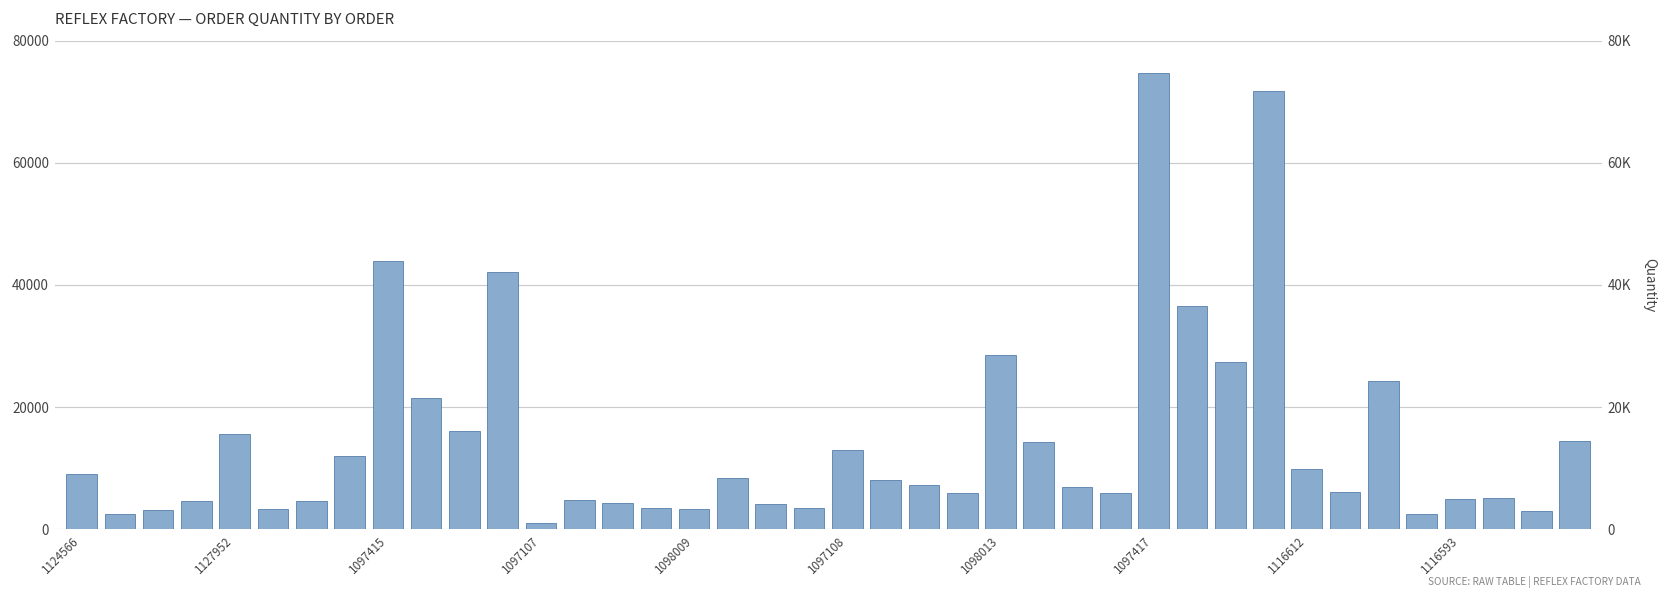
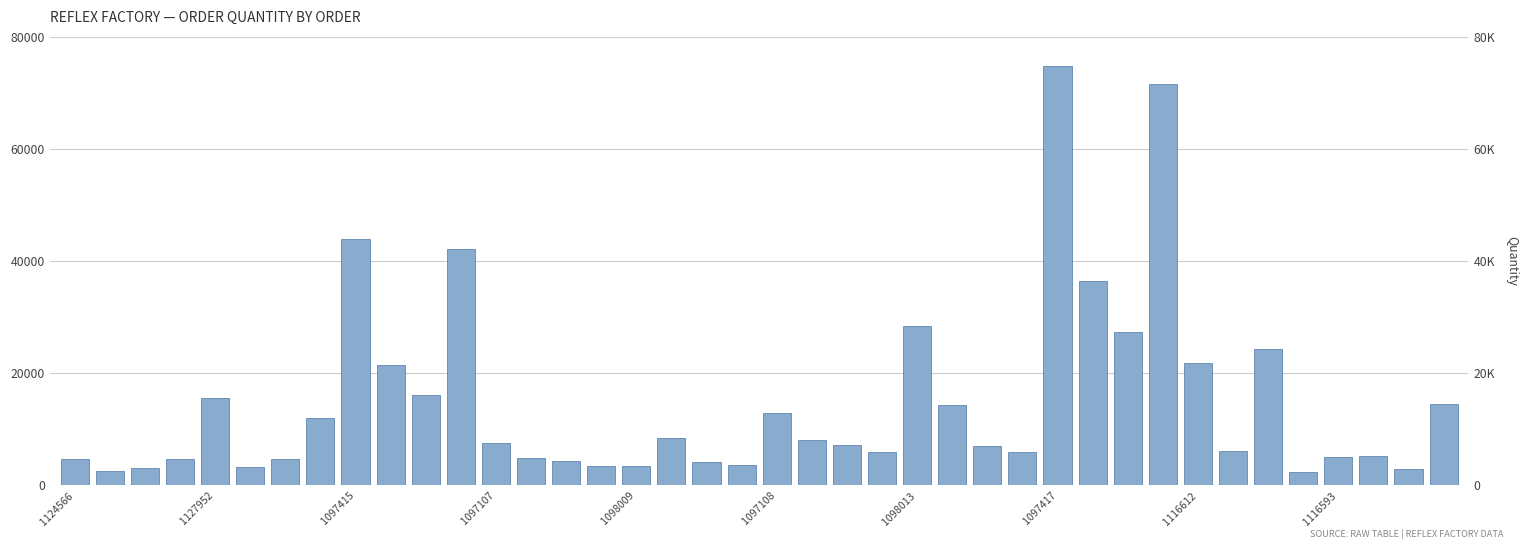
  {
-   "1124566": 9000,
+   "1124566": 5000,
    "1127952": 16000,
    "1097415": 44000,
-   "1097107": 1000,
+   "1097107": 8000,
    "1098009": 3000,
    "1097108": 13000,
    "1098013": 28000,
    "1097417": 75000,
-   "1116612": 10000,
+   "1116612": 22000,
    "1116593": 5000
  }
